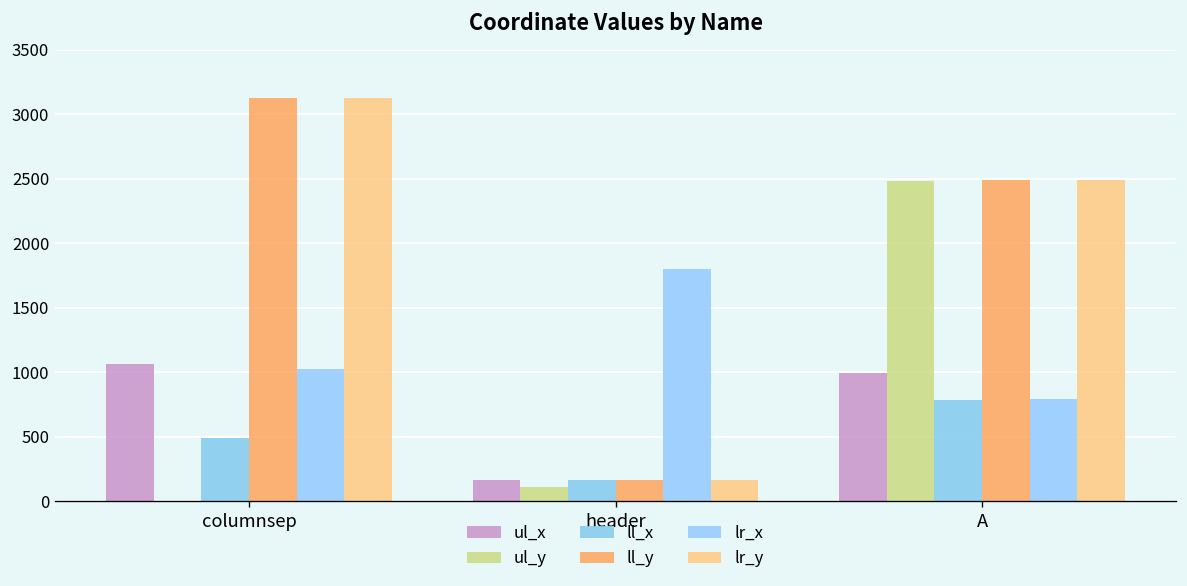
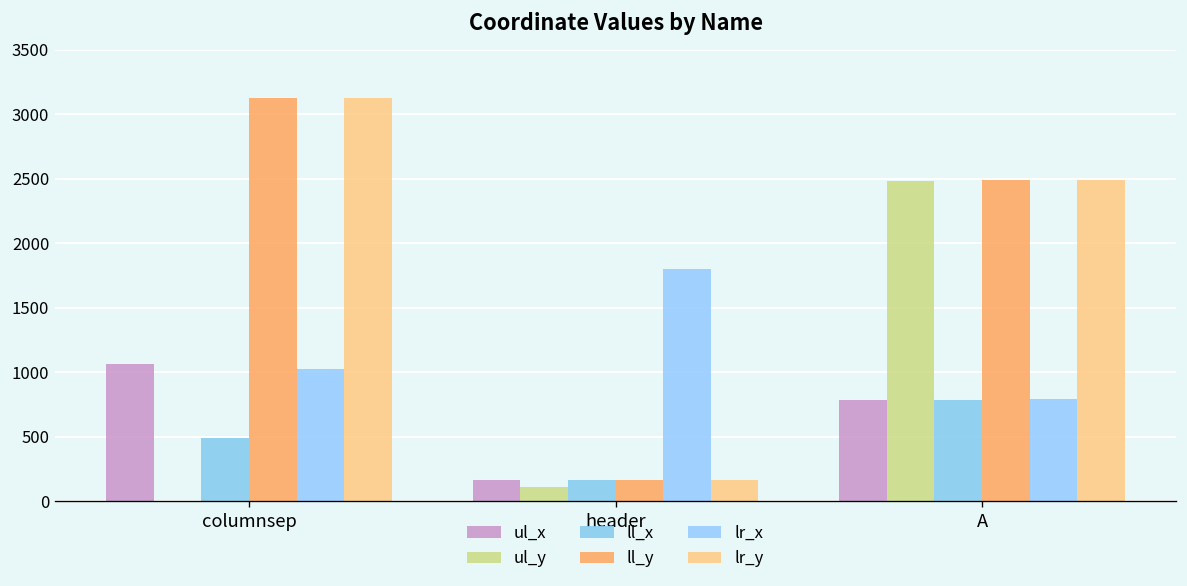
  {
    "ul_x": {
      "columnsep": 1070,
      "header": 170,
-     "A": 990
+     "A": 790
    }
  }
